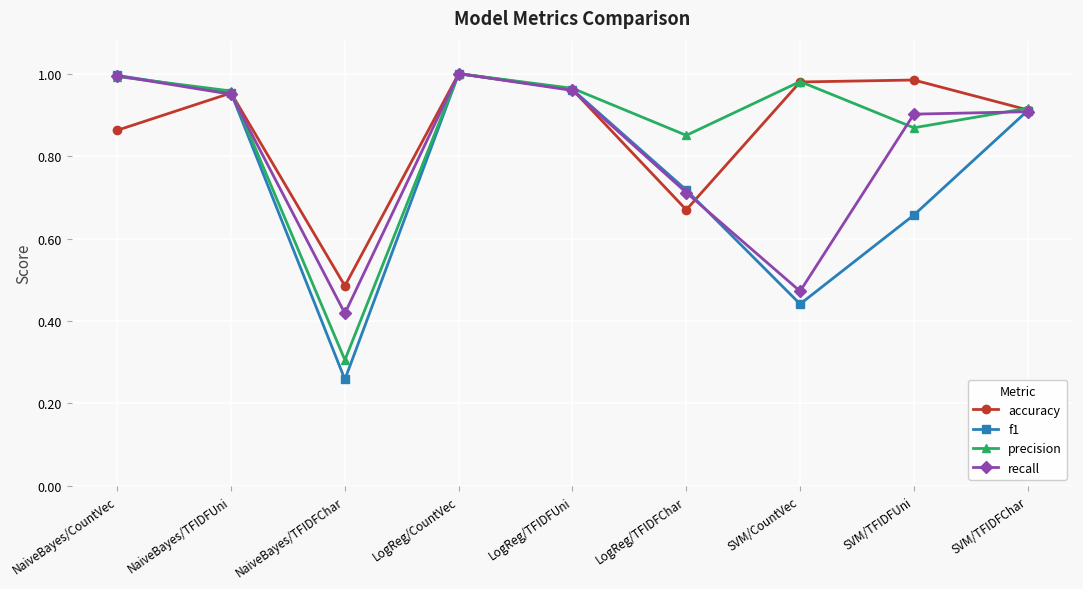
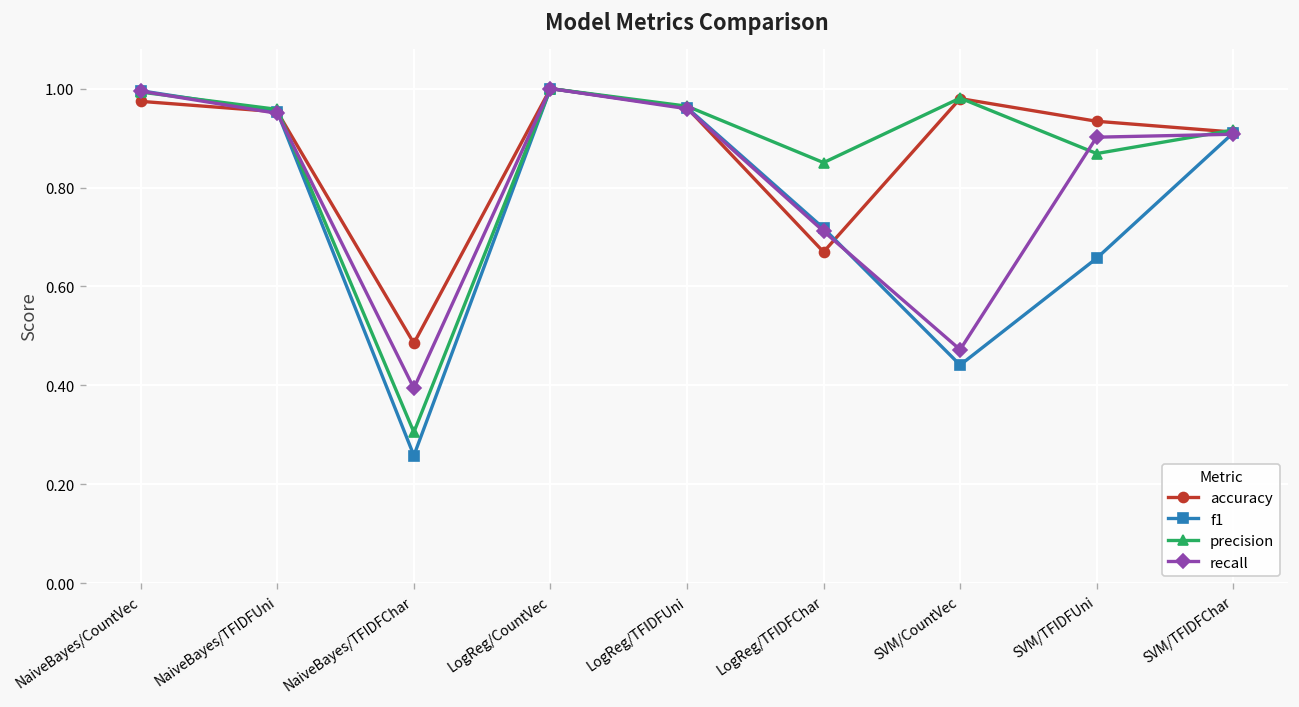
  {
    "accuracy": {
-     "NaiveBayes/CountVec": 0.86,
+     "NaiveBayes/CountVec": 0.97,
      "NaiveBayes/TFIDFChar": 0.49,
      "LogReg/TFIDFChar": 0.67,
-     "SVM/TFIDFUni": 0.98
+     "SVM/TFIDFUni": 0.93
    },
    "f1": {
      "NaiveBayes/TFIDFChar": 0.26,
      "LogReg/TFIDFChar": 0.72,
      "SVM/CountVec": 0.44,
      "SVM/TFIDFUni": 0.66
    },
    "precision": {
      "NaiveBayes/TFIDFChar": 0.31,
      "LogReg/TFIDFChar": 0.85,
      "SVM/TFIDFUni": 0.87
    },
    "recall": {
-     "NaiveBayes/TFIDFChar": 0.42,
+     "NaiveBayes/TFIDFChar": 0.39,
      "LogReg/TFIDFChar": 0.71,
      "SVM/CountVec": 0.47,
      "SVM/TFIDFUni": 0.90
    }
  }
